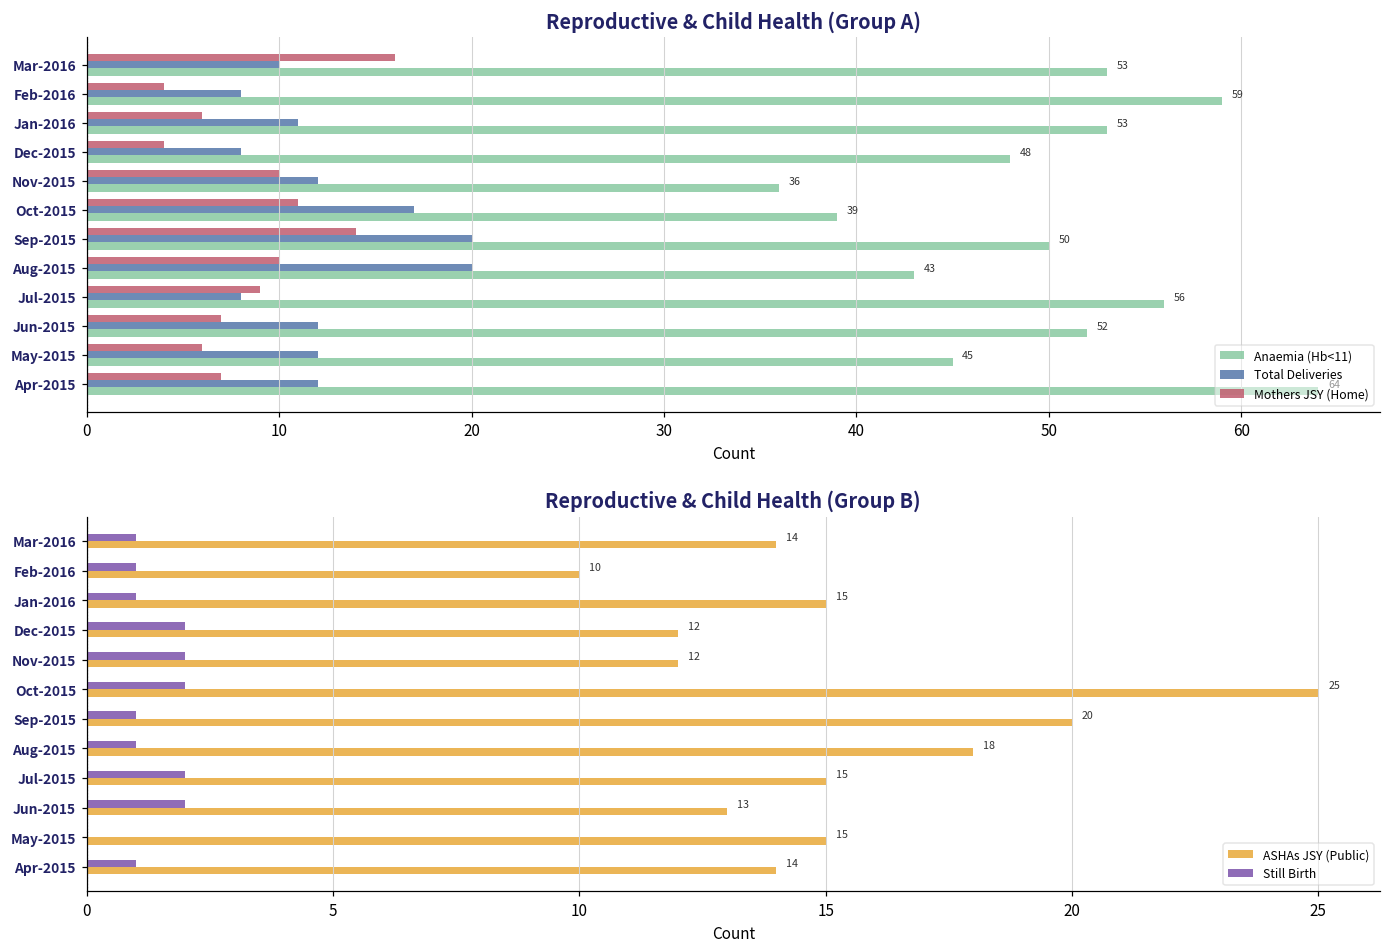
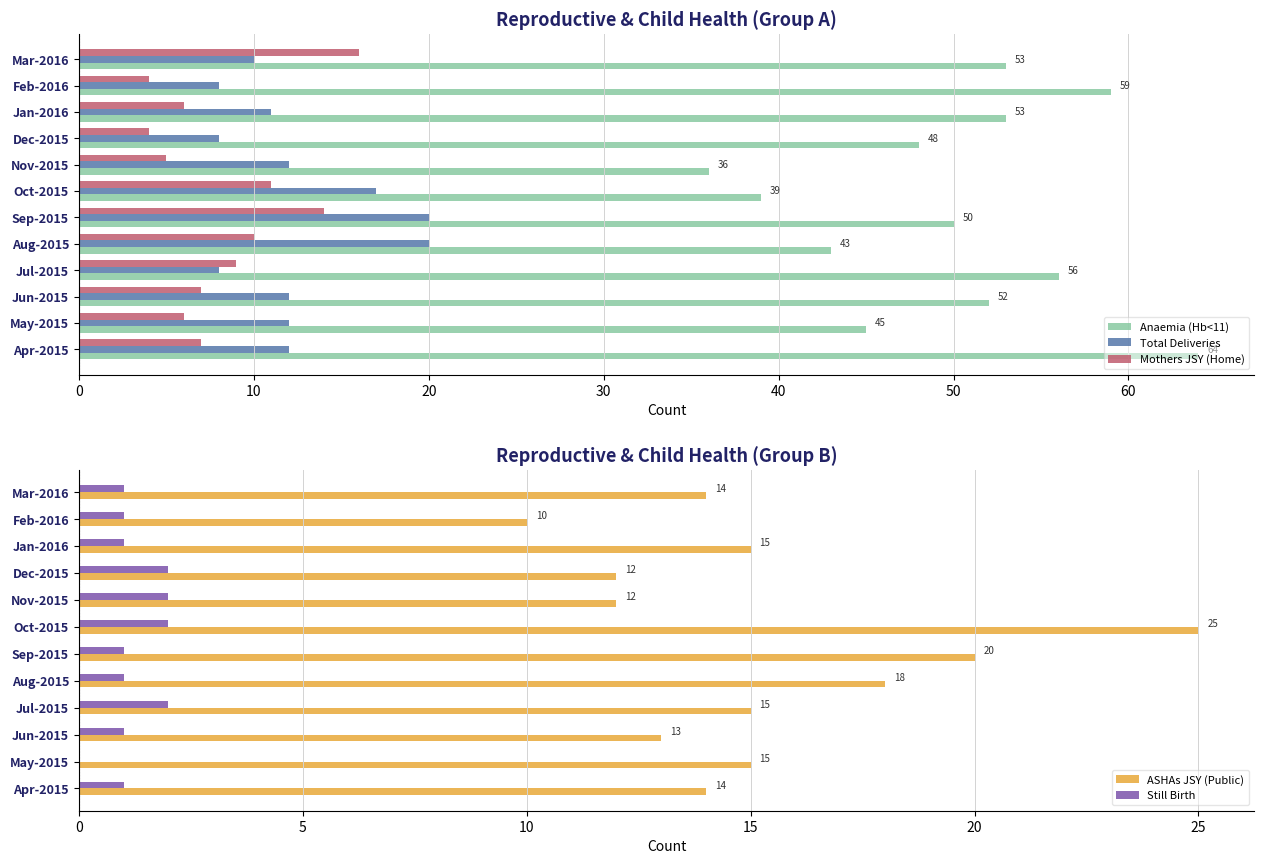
  {
    "Reproductive & Child Health (Group A)": {
      "Anaemia (Hb<11)": {
        "Mar-2016": 53,
        "Feb-2016": 59,
        "Jan-2016": 53,
        "Dec-2015": 48,
        "Nov-2015": 36,
        "Oct-2015": 39,
        "Sep-2015": 50,
        "Aug-2015": 43,
        "Jul-2015": 56,
        "Jun-2015": 52,
        "May-2015": 45
      },
      "Total Deliveries": {
        "Mar-2016": 10,
        "Feb-2016": 8,
        "Jan-2016": 11,
        "Dec-2015": 8,
        "Nov-2015": 12,
        "Oct-2015": 17,
        "Sep-2015": 20,
        "Aug-2015": 20,
        "Jul-2015": 8,
        "Jun-2015": 12,
        "May-2015": 12,
        "Apr-2015": 12
      },
      "Mothers JSY (Home)": {
        "Mar-2016": 16,
        "Feb-2016": 4,
        "Jan-2016": 6,
        "Dec-2015": 4,
-       "Nov-2015": 10,
+       "Nov-2015": 5,
        "Oct-2015": 11,
        "Sep-2015": 14,
        "Aug-2015": 10,
        "Jul-2015": 9,
        "Jun-2015": 7,
        "May-2015": 6,
        "Apr-2015": 7
      }
    },
    "Reproductive & Child Health (Group B)": {
      "ASHAs JSY (Public)": {
        "Mar-2016": 14,
        "Feb-2016": 10,
        "Jan-2016": 15,
        "Dec-2015": 12,
        "Nov-2015": 12,
        "Oct-2015": 25,
        "Sep-2015": 20,
        "Aug-2015": 18,
        "Jul-2015": 15,
        "Jun-2015": 13,
        "May-2015": 15,
        "Apr-2015": 14
      },
      "Still Birth": {
        "Mar-2016": 1,
        "Feb-2016": 1,
        "Jan-2016": 1,
        "Dec-2015": 2,
        "Nov-2015": 2,
        "Oct-2015": 2,
        "Sep-2015": 1,
        "Aug-2015": 1,
        "Jul-2015": 2,
-       "Jun-2015": 2,
+       "Jun-2015": 1,
        "May-2015": 0,
        "Apr-2015": 1
      }
    }
  }
